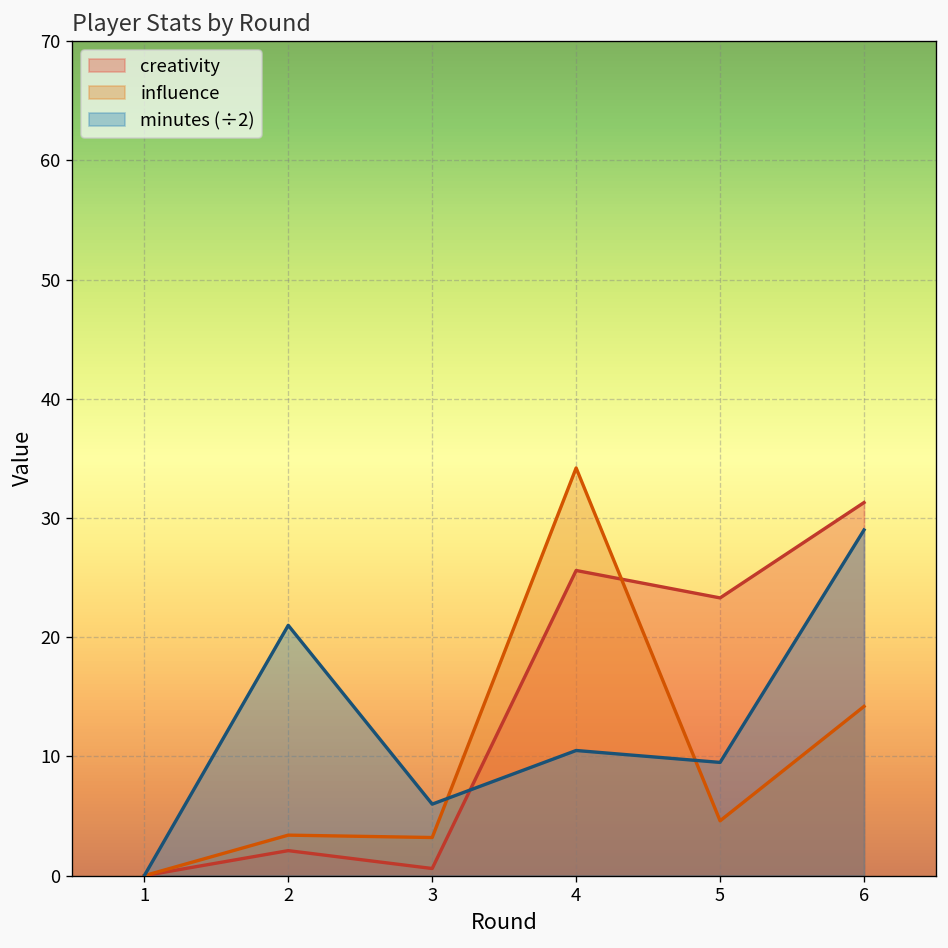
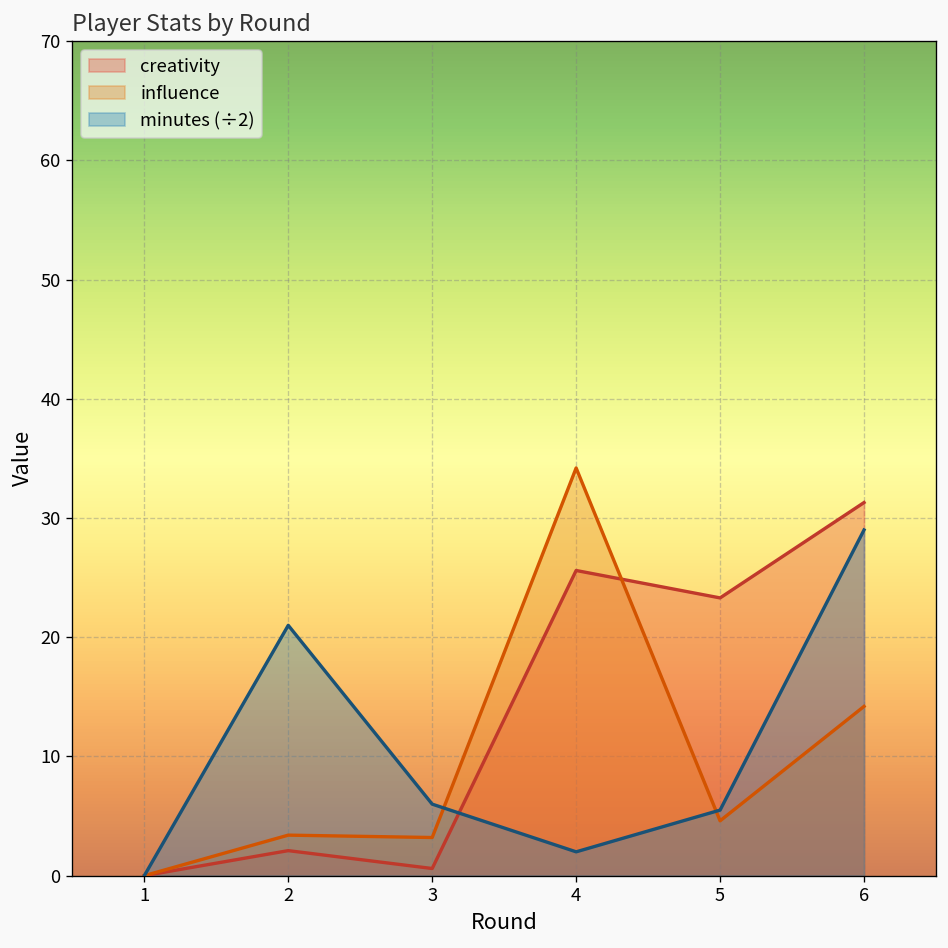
  {
    "minutes (÷2)": {
      "2": 21,
      "3": 6,
-     "4": 11,
-     "5": 10,
+     "4": 2,
+     "5": 6,
      "6": 29
    }
  }
